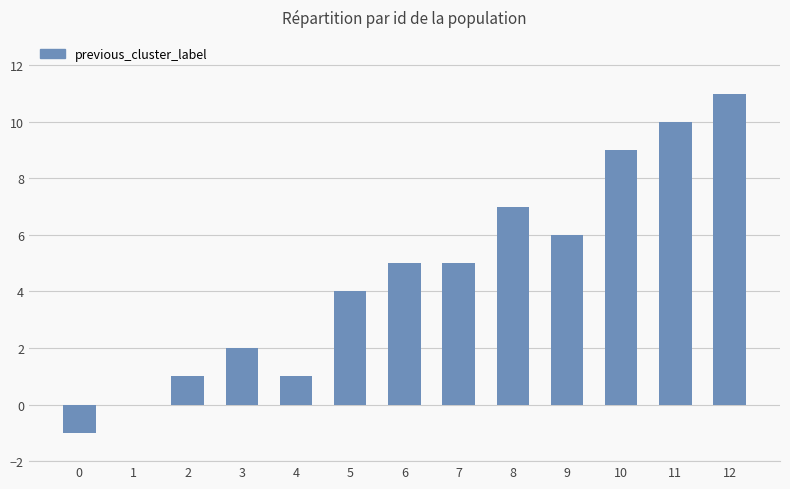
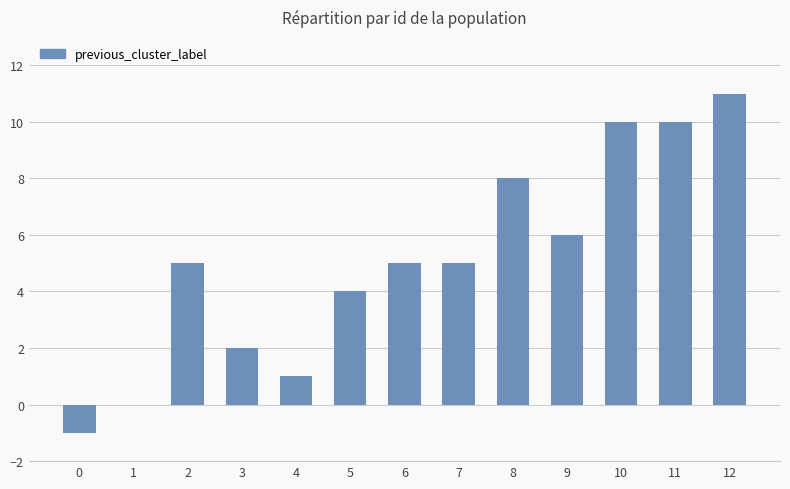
  {
    "0": -1,
    "1": 0,
-   "2": 1,
+   "2": 5,
    "3": 2,
    "4": 1,
    "5": 4,
    "6": 5,
    "7": 5,
-   "8": 7,
+   "8": 8,
    "9": 6,
-   "10": 9,
+   "10": 10,
    "11": 10,
    "12": 11
  }
